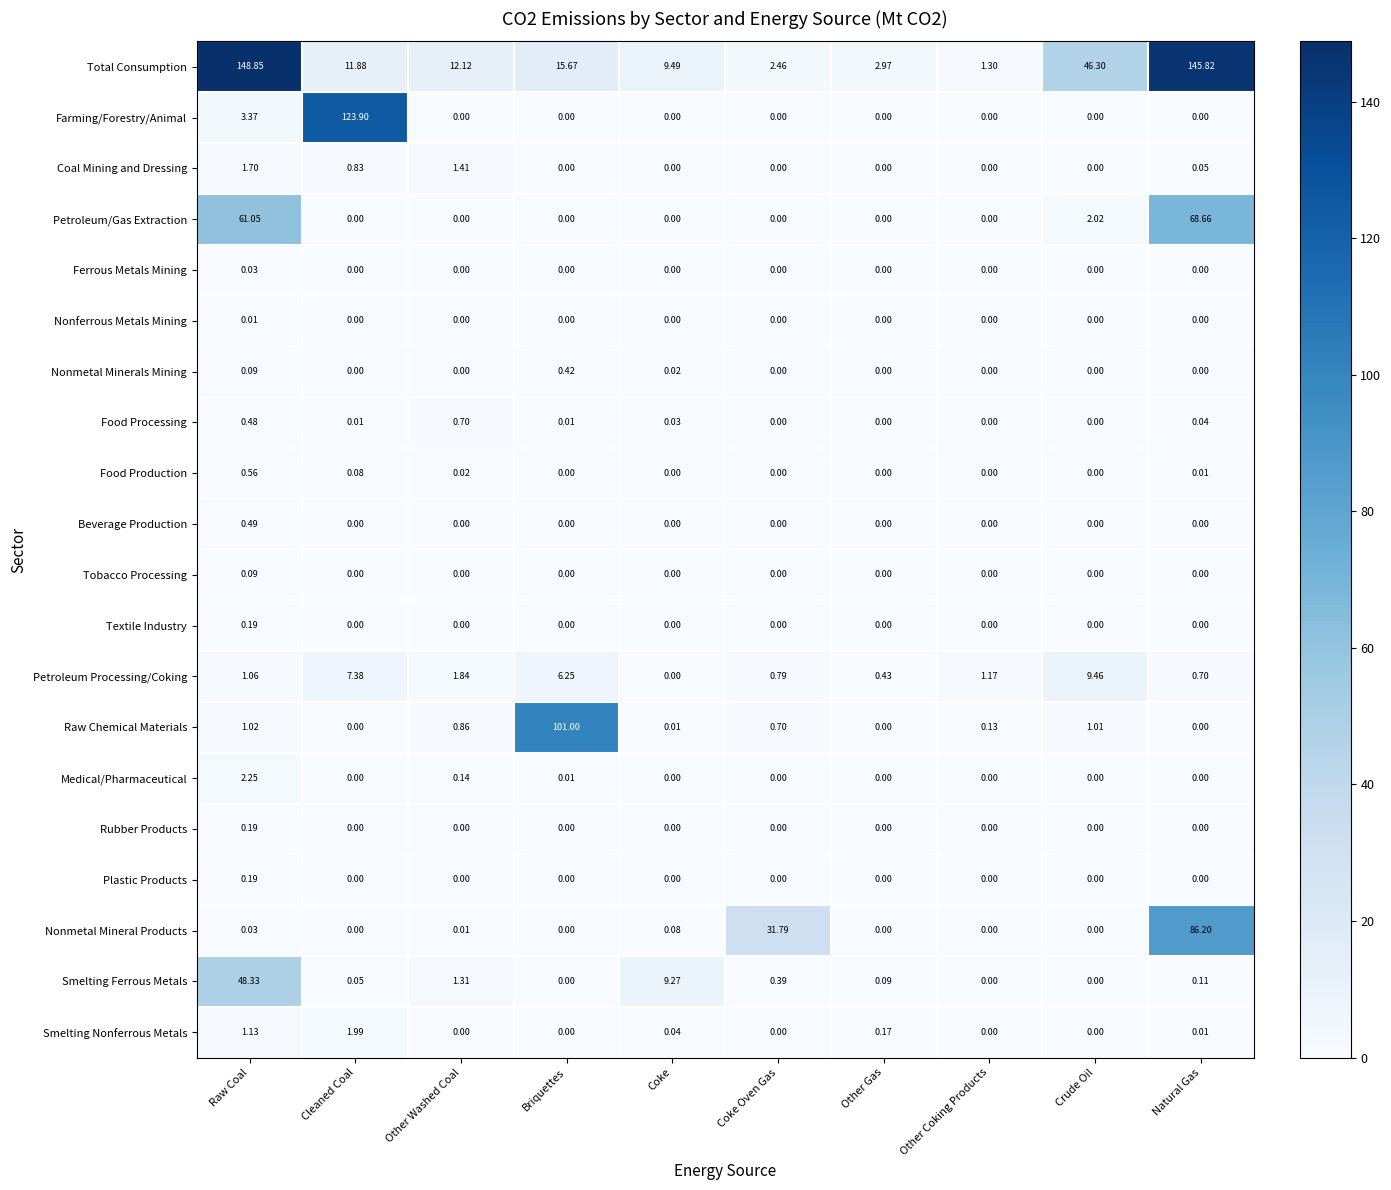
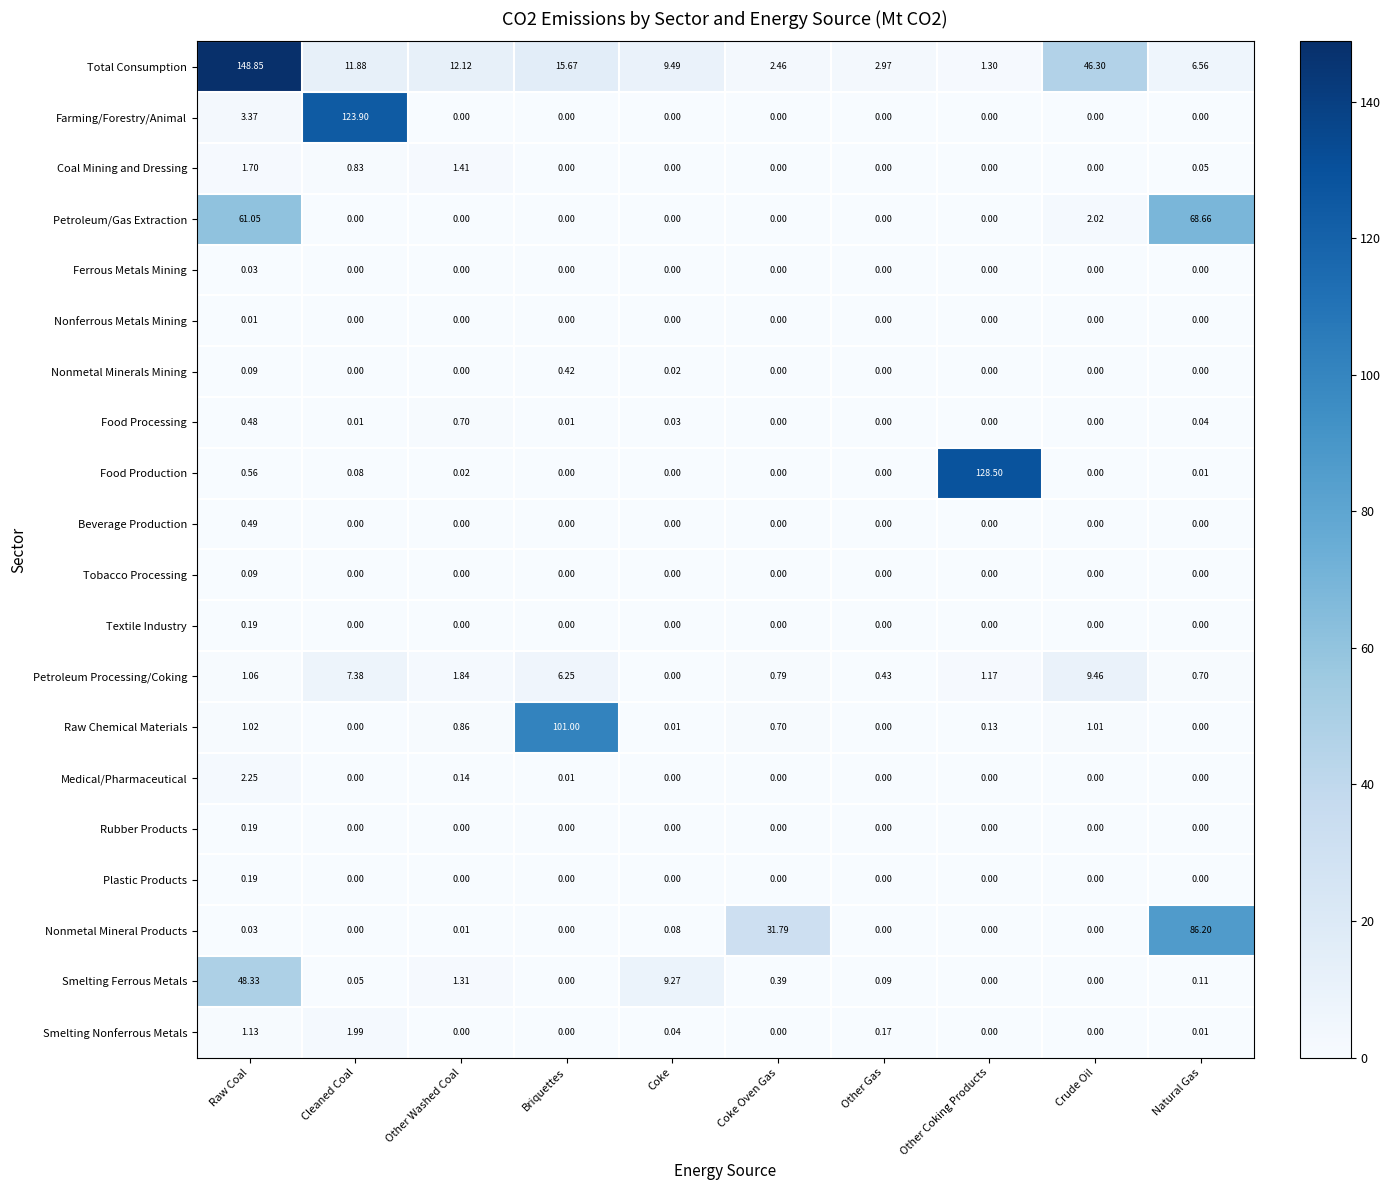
  {
    "Total Consumption": {
      "Raw Coal": 148.85,
      "Cleaned Coal": 11.88,
      "Other Washed Coal": 12.12,
      "Briquettes": 15.67,
      "Coke": 9.49,
      "Coke Oven Gas": 2.46,
      "Other Gas": 2.97,
      "Other Coking Products": 1.30,
      "Crude Oil": 46.30,
-     "Natural Gas": 145.82
+     "Natural Gas": 6.56
    },
    "Farming/Forestry/Animal": {
      "Raw Coal": 3.37,
      "Cleaned Coal": 123.90,
      "Other Washed Coal": 0.00,
      "Briquettes": 0.00,
      "Coke": 0.00,
      "Coke Oven Gas": 0.00,
      "Other Gas": 0.00,
      "Other Coking Products": 0.00,
      "Crude Oil": 0.00,
      "Natural Gas": 0.00
    },
    "Coal Mining and Dressing": {
      "Raw Coal": 1.70,
      "Cleaned Coal": 0.83,
      "Other Washed Coal": 1.41,
      "Briquettes": 0.00,
      "Coke": 0.00,
      "Coke Oven Gas": 0.00,
      "Other Gas": 0.00,
      "Other Coking Products": 0.00,
      "Crude Oil": 0.00,
      "Natural Gas": 0.05
    },
    "Petroleum/Gas Extraction": {
      "Raw Coal": 61.05,
      "Cleaned Coal": 0.00,
      "Other Washed Coal": 0.00,
      "Briquettes": 0.00,
      "Coke": 0.00,
      "Coke Oven Gas": 0.00,
      "Other Gas": 0.00,
      "Other Coking Products": 0.00,
      "Crude Oil": 2.02,
      "Natural Gas": 68.66
    },
    "Ferrous Metals Mining": {
      "Raw Coal": 0.03,
      "Cleaned Coal": 0.00,
      "Other Washed Coal": 0.00,
      "Briquettes": 0.00,
      "Coke": 0.00,
      "Coke Oven Gas": 0.00,
      "Other Gas": 0.00,
      "Other Coking Products": 0.00,
      "Crude Oil": 0.00,
      "Natural Gas": 0.00
    },
    "Nonferrous Metals Mining": {
      "Raw Coal": 0.01,
      "Cleaned Coal": 0.00,
      "Other Washed Coal": 0.00,
      "Briquettes": 0.00,
      "Coke": 0.00,
      "Coke Oven Gas": 0.00,
      "Other Gas": 0.00,
      "Other Coking Products": 0.00,
      "Crude Oil": 0.00,
      "Natural Gas": 0.00
    },
    "Nonmetal Minerals Mining": {
      "Raw Coal": 0.09,
      "Cleaned Coal": 0.00,
      "Other Washed Coal": 0.00,
      "Briquettes": 0.42,
      "Coke": 0.02,
      "Coke Oven Gas": 0.00,
      "Other Gas": 0.00,
      "Other Coking Products": 0.00,
      "Crude Oil": 0.00,
      "Natural Gas": 0.00
    },
    "Food Processing": {
      "Raw Coal": 0.48,
      "Cleaned Coal": 0.01,
      "Other Washed Coal": 0.70,
      "Briquettes": 0.01,
      "Coke": 0.03,
      "Coke Oven Gas": 0.00,
      "Other Gas": 0.00,
      "Other Coking Products": 0.00,
      "Crude Oil": 0.00,
      "Natural Gas": 0.04
    },
    "Food Production": {
      "Raw Coal": 0.56,
      "Cleaned Coal": 0.08,
      "Other Washed Coal": 0.02,
      "Briquettes": 0.00,
      "Coke": 0.00,
      "Coke Oven Gas": 0.00,
      "Other Gas": 0.00,
-     "Other Coking Products": 0.00,
+     "Other Coking Products": 128.50,
      "Crude Oil": 0.00,
      "Natural Gas": 0.01
    },
    "Beverage Production": {
      "Raw Coal": 0.49,
      "Cleaned Coal": 0.00,
      "Other Washed Coal": 0.00,
      "Briquettes": 0.00,
      "Coke": 0.00,
      "Coke Oven Gas": 0.00,
      "Other Gas": 0.00,
      "Other Coking Products": 0.00,
      "Crude Oil": 0.00,
      "Natural Gas": 0.00
    },
    "Tobacco Processing": {
      "Raw Coal": 0.09,
      "Cleaned Coal": 0.00,
      "Other Washed Coal": 0.00,
      "Briquettes": 0.00,
      "Coke": 0.00,
      "Coke Oven Gas": 0.00,
      "Other Gas": 0.00,
      "Other Coking Products": 0.00,
      "Crude Oil": 0.00,
      "Natural Gas": 0.00
    },
    "Textile Industry": {
      "Raw Coal": 0.19,
      "Cleaned Coal": 0.00,
      "Other Washed Coal": 0.00,
      "Briquettes": 0.00,
      "Coke": 0.00,
      "Coke Oven Gas": 0.00,
      "Other Gas": 0.00,
      "Other Coking Products": 0.00,
      "Crude Oil": 0.00,
      "Natural Gas": 0.00
    },
    "Petroleum Processing/Coking": {
      "Raw Coal": 1.06,
      "Cleaned Coal": 7.38,
      "Other Washed Coal": 1.84,
      "Briquettes": 6.25,
      "Coke": 0.00,
      "Coke Oven Gas": 0.79,
      "Other Gas": 0.43,
      "Other Coking Products": 1.17,
      "Crude Oil": 9.46,
      "Natural Gas": 0.70
    },
    "Raw Chemical Materials": {
      "Raw Coal": 1.02,
      "Cleaned Coal": 0.00,
      "Other Washed Coal": 0.86,
      "Briquettes": 101.00,
      "Coke": 0.01,
      "Coke Oven Gas": 0.70,
      "Other Gas": 0.00,
      "Other Coking Products": 0.13,
      "Crude Oil": 1.01,
      "Natural Gas": 0.00
    },
    "Medical/Pharmaceutical": {
      "Raw Coal": 2.25,
      "Cleaned Coal": 0.00,
      "Other Washed Coal": 0.14,
      "Briquettes": 0.01,
      "Coke": 0.00,
      "Coke Oven Gas": 0.00,
      "Other Gas": 0.00,
      "Other Coking Products": 0.00,
      "Crude Oil": 0.00,
      "Natural Gas": 0.00
    },
    "Rubber Products": {
      "Raw Coal": 0.19,
      "Cleaned Coal": 0.00,
      "Other Washed Coal": 0.00,
      "Briquettes": 0.00,
      "Coke": 0.00,
      "Coke Oven Gas": 0.00,
      "Other Gas": 0.00,
      "Other Coking Products": 0.00,
      "Crude Oil": 0.00,
      "Natural Gas": 0.00
    },
    "Plastic Products": {
      "Raw Coal": 0.19,
      "Cleaned Coal": 0.00,
      "Other Washed Coal": 0.00,
      "Briquettes": 0.00,
      "Coke": 0.00,
      "Coke Oven Gas": 0.00,
      "Other Gas": 0.00,
      "Other Coking Products": 0.00,
      "Crude Oil": 0.00,
      "Natural Gas": 0.00
    },
    "Nonmetal Mineral Products": {
      "Raw Coal": 0.03,
      "Cleaned Coal": 0.00,
      "Other Washed Coal": 0.01,
      "Briquettes": 0.00,
      "Coke": 0.08,
      "Coke Oven Gas": 31.79,
      "Other Gas": 0.00,
      "Other Coking Products": 0.00,
      "Crude Oil": 0.00,
      "Natural Gas": 86.20
    },
    "Smelting Ferrous Metals": {
      "Raw Coal": 48.33,
      "Cleaned Coal": 0.05,
      "Other Washed Coal": 1.31,
      "Briquettes": 0.00,
      "Coke": 9.27,
      "Coke Oven Gas": 0.39,
      "Other Gas": 0.09,
      "Other Coking Products": 0.00,
      "Crude Oil": 0.00,
      "Natural Gas": 0.11
    },
    "Smelting Nonferrous Metals": {
      "Raw Coal": 1.13,
      "Cleaned Coal": 1.99,
      "Other Washed Coal": 0.00,
      "Briquettes": 0.00,
      "Coke": 0.04,
      "Coke Oven Gas": 0.00,
      "Other Gas": 0.17,
      "Other Coking Products": 0.00,
      "Crude Oil": 0.00,
      "Natural Gas": 0.01
    }
  }
